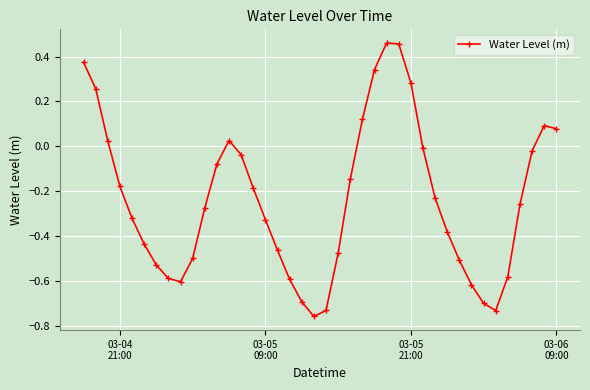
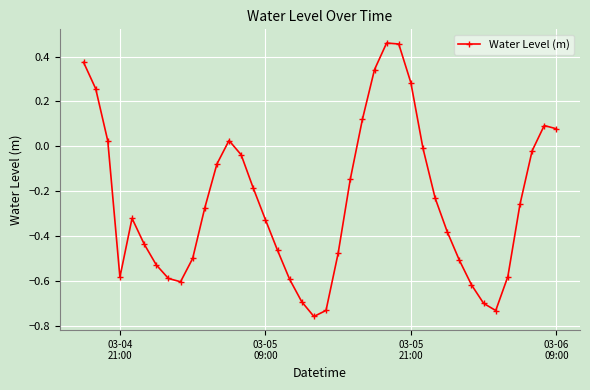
  {
-   "03-04 21:00": -0.18,
+   "03-04 21:00": -0.58,
    "03-05 09:00": -0.33,
    "03-05 21:00": 0.28,
    "03-06 09:00": 0.08
  }
